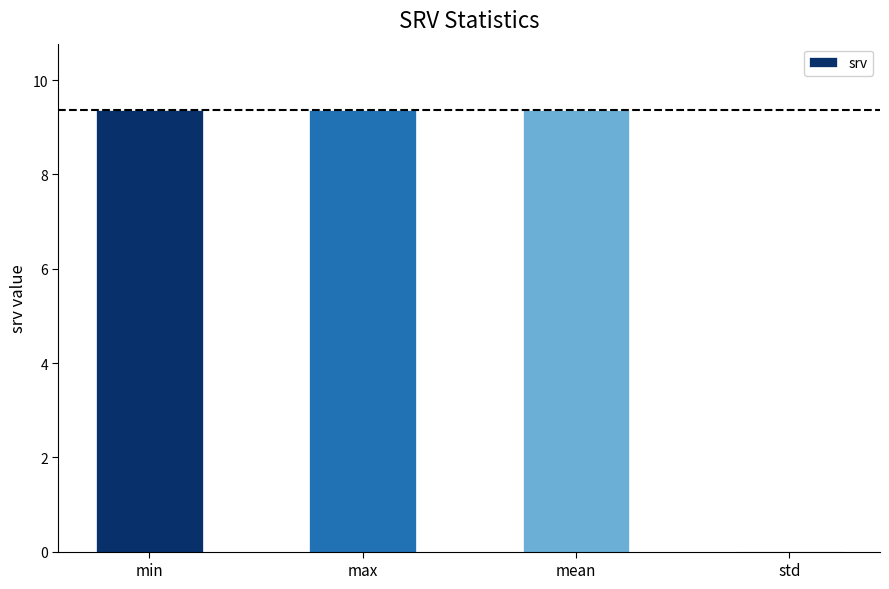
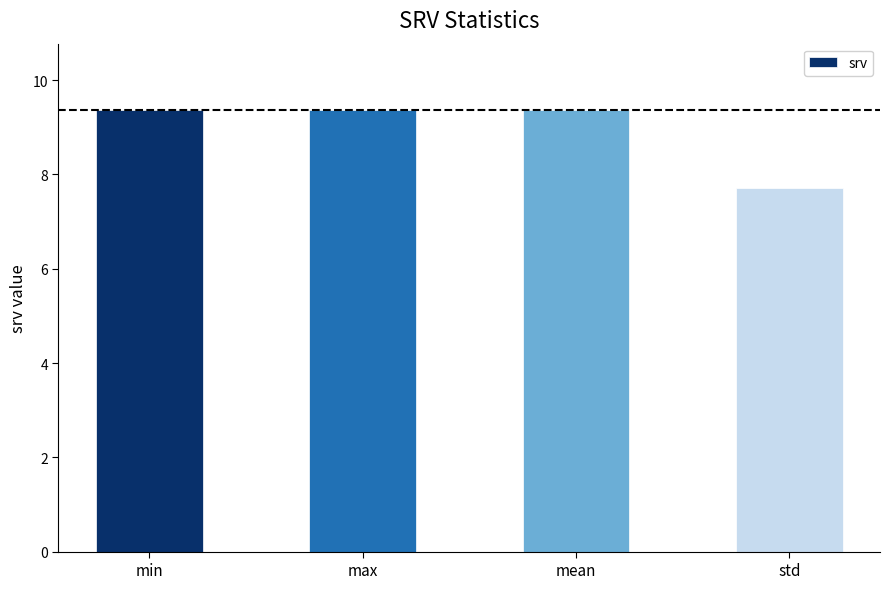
  {
    "min": 9.4,
    "max": 9.4,
    "mean": 9.4,
-   "std": 0.0
+   "std": 7.7
  }
